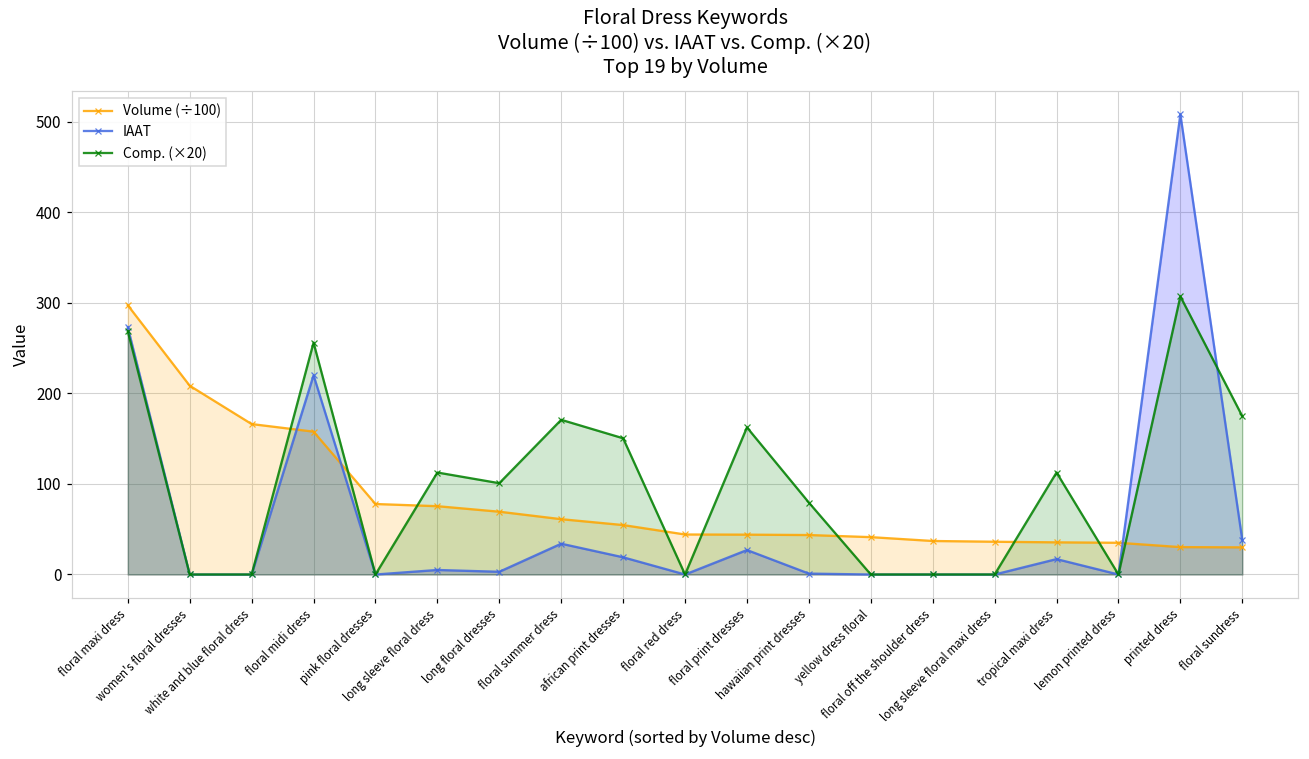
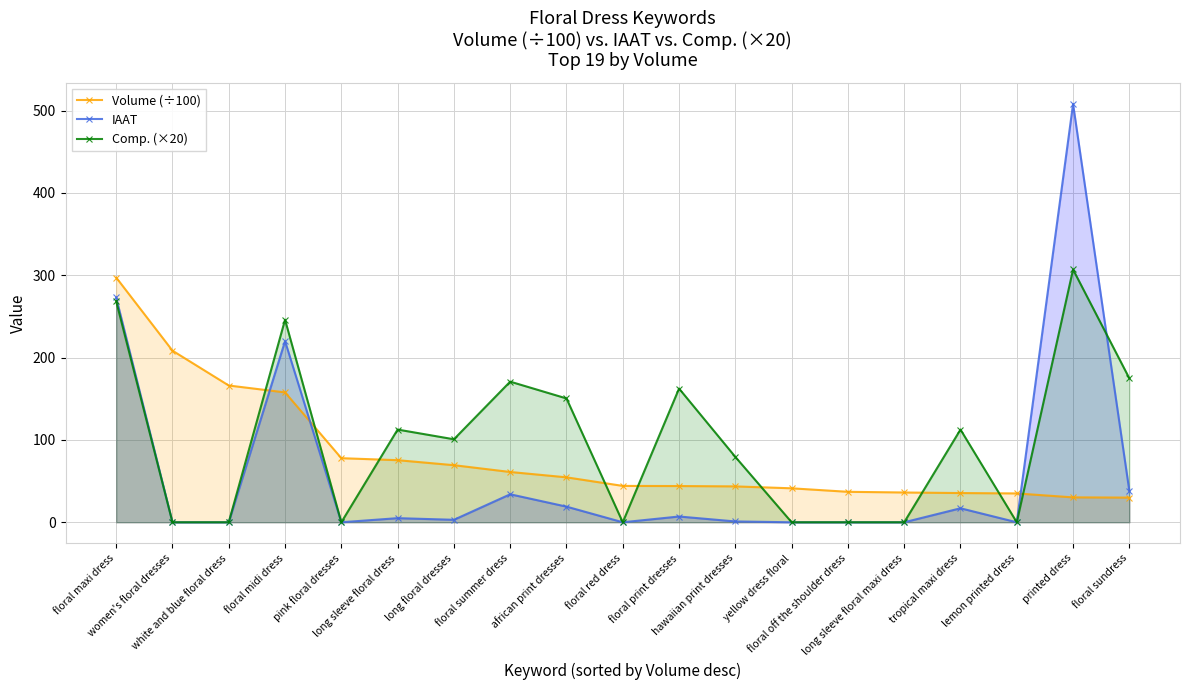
  {
    "Volume (÷100)": {
      "floral maxi dress": 300,
      "women's floral dresses": 210,
      "white and blue floral dress": 170,
      "floral midi dress": 160,
      "pink floral dresses": 80,
      "long sleeve floral dress": 80,
      "long floral dresses": 70,
      "floral summer dress": 60,
      "african print dresses": 50,
      "floral red dress": 40,
      "floral print dresses": 40,
      "hawaiian print dresses": 40,
      "yellow dress floral": 40,
      "floral off the shoulder dress": 40,
      "long sleeve floral maxi dress": 40,
      "tropical maxi dress": 40,
      "lemon printed dress": 40,
      "printed dress": 30,
      "floral sundress": 30
    },
    "IAAT": {
      "floral maxi dress": 270,
      "floral midi dress": 220,
      "long sleeve floral dress": 10,
      "long floral dresses": 0,
      "floral summer dress": 30,
      "african print dresses": 20,
-     "floral print dresses": 30,
+     "floral print dresses": 10,
      "hawaiian print dresses": 0,
      "tropical maxi dress": 20,
      "printed dress": 510,
      "floral sundress": 40
    },
    "Comp. (×20)": {
      "floral maxi dress": 270,
-     "floral midi dress": 260,
+     "floral midi dress": 250,
      "long sleeve floral dress": 110,
      "long floral dresses": 100,
      "floral summer dress": 170,
      "african print dresses": 150,
      "floral print dresses": 160,
      "hawaiian print dresses": 80,
      "tropical maxi dress": 110,
      "printed dress": 310,
      "floral sundress": 170
    }
  }
